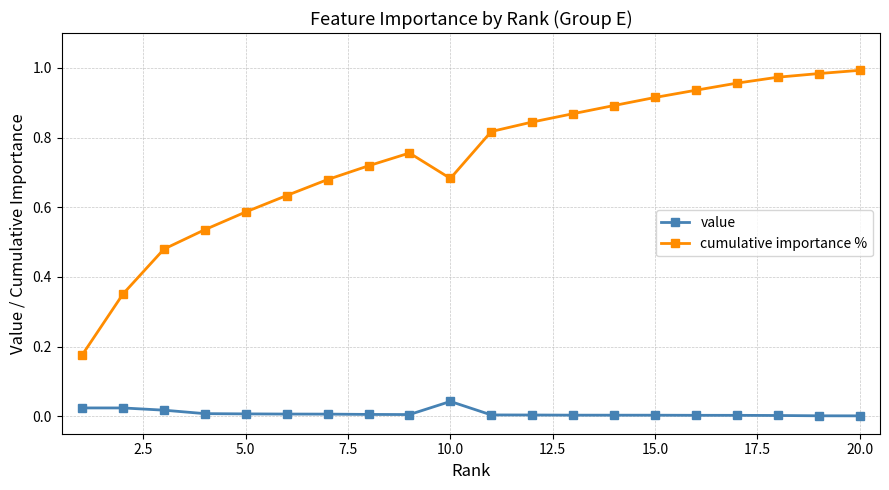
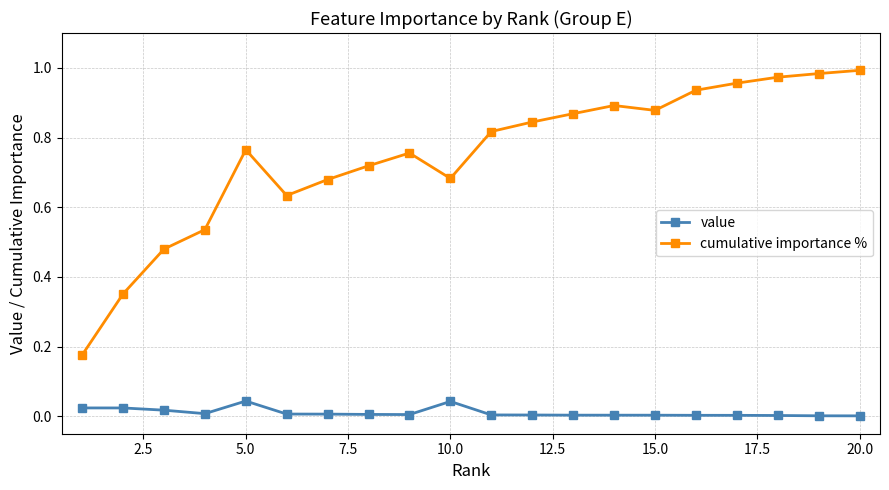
  {
    "value": {
-     "5.0": 0.01,
+     "5.0": 0.04,
      "10.0": 0.04,
      "15.0": 0.00,
      "20.0": 0.00
    },
    "cumulative importance %": {
-     "5.0": 0.59,
+     "5.0": 0.76,
      "10.0": 0.68,
-     "15.0": 0.92,
+     "15.0": 0.88,
      "20.0": 0.99
    }
  }
